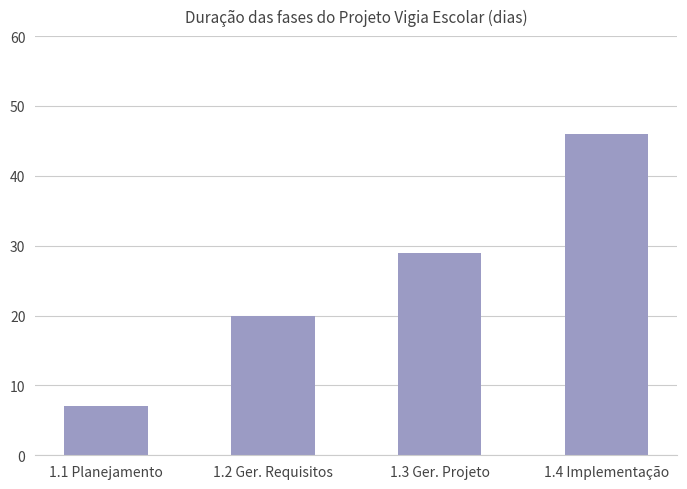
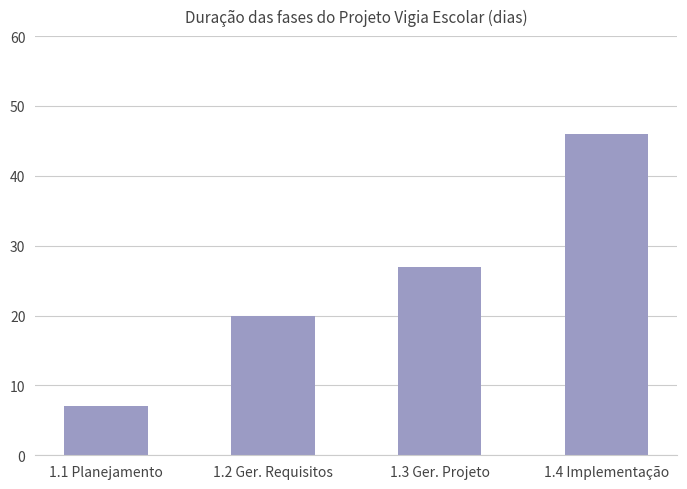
  {
    "1.1 Planejamento": 7,
    "1.2 Ger. Requisitos": 20,
-   "1.3 Ger. Projeto": 29,
+   "1.3 Ger. Projeto": 27,
    "1.4 Implementação": 46
  }
